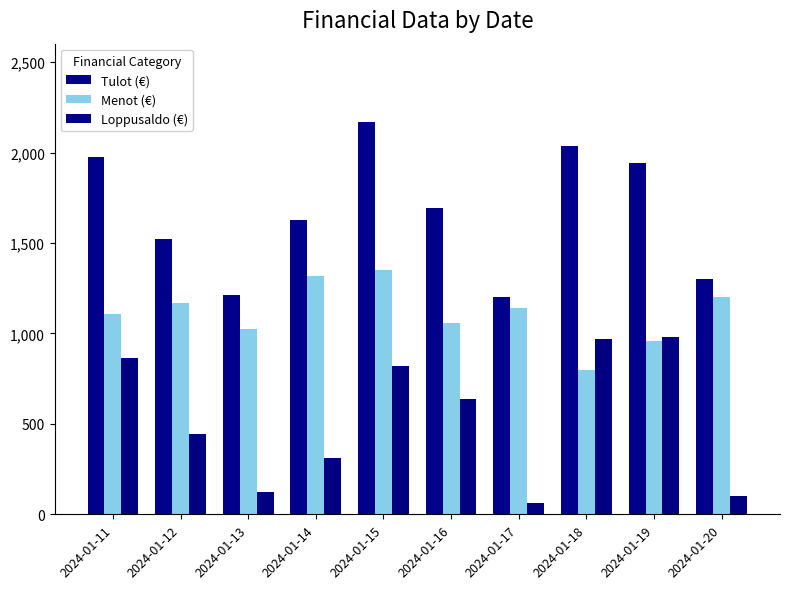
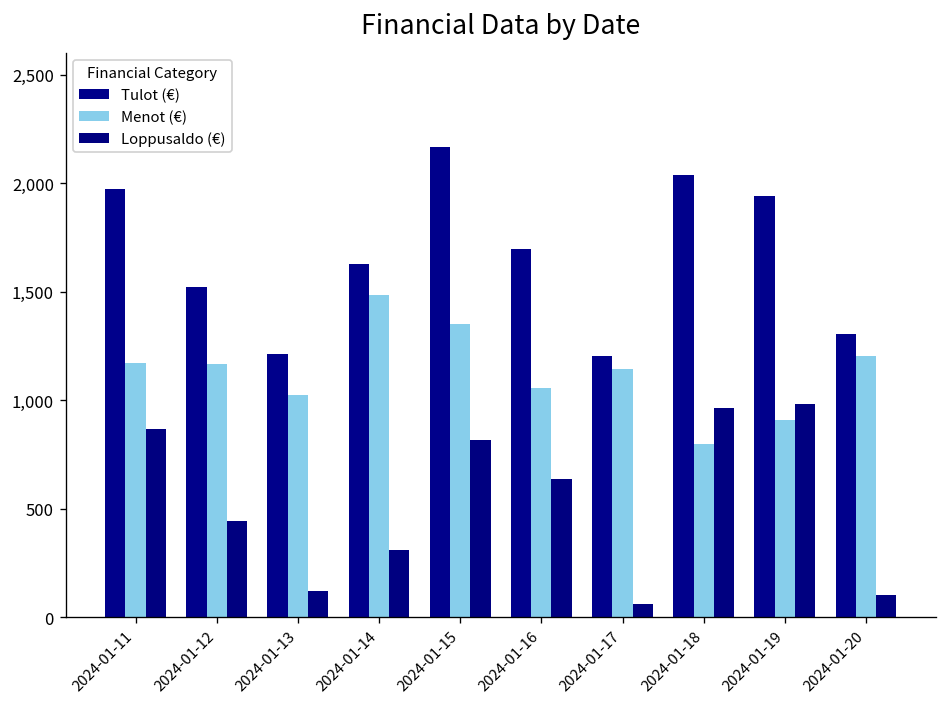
  {
    "Menot (€)": {
-     "2024-01-11": "1,110",
+     "2024-01-11": "1,170",
      "2024-01-12": "1,170",
      "2024-01-13": "1,030",
-     "2024-01-14": "1,320",
+     "2024-01-14": "1,490",
      "2024-01-15": "1,350",
      "2024-01-16": "1,060",
      "2024-01-17": "1,140",
      "2024-01-18": "800",
-     "2024-01-19": "960",
+     "2024-01-19": "910",
      "2024-01-20": "1,200"
    }
  }
